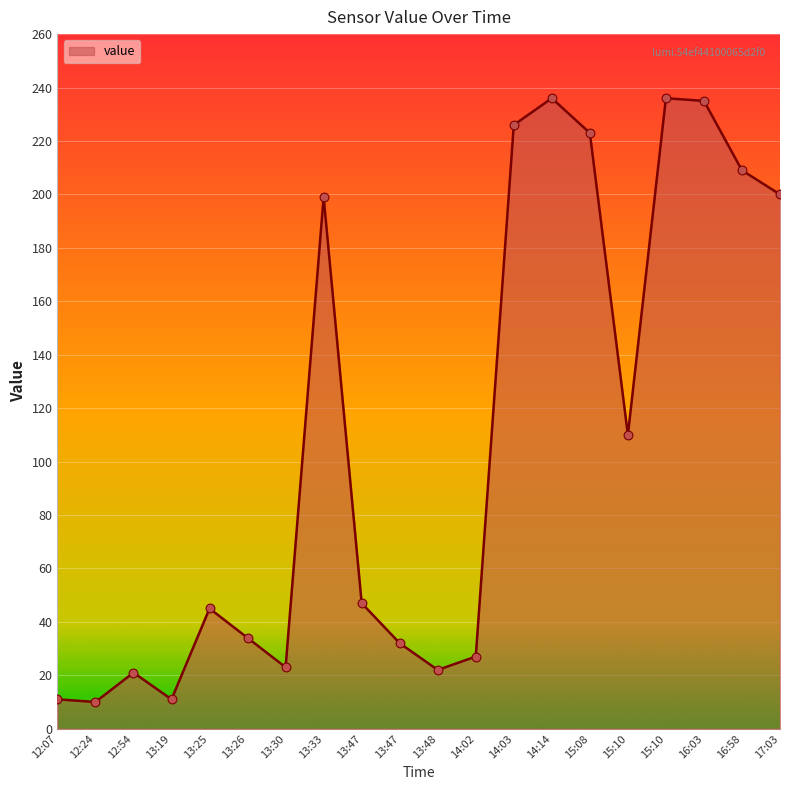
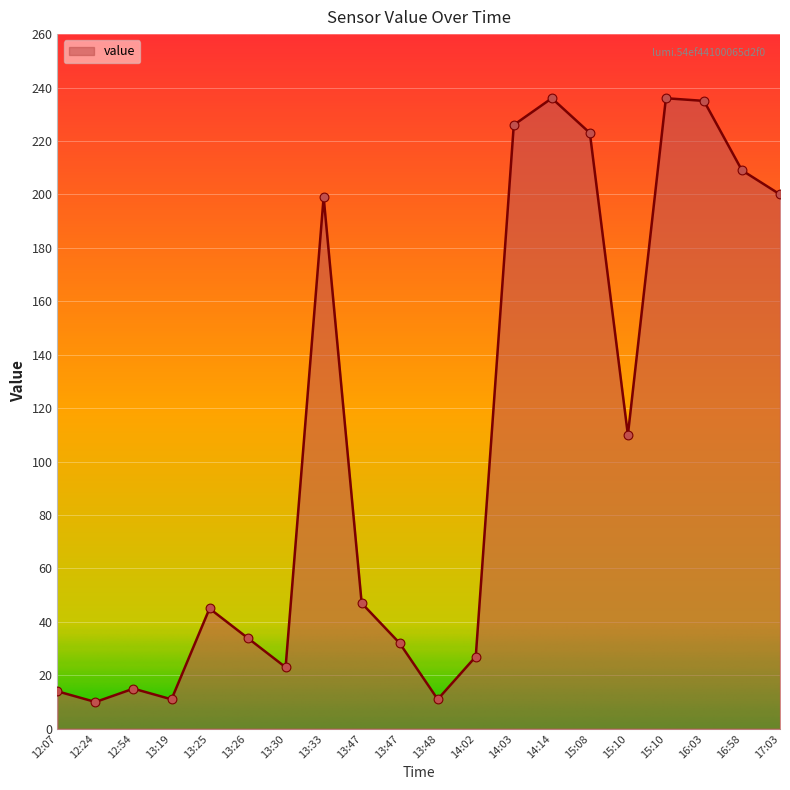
  {
-   "12:07": 11,
+   "12:07": 14,
    "12:24": 10,
-   "12:54": 21,
+   "12:54": 15,
    "13:19": 11,
    "13:25": 45,
    "13:26": 34,
    "13:30": 23,
    "13:33": 199,
-   "13:48": 22,
+   "13:48": 11,
    "14:02": 27,
    "14:03": 226,
    "14:14": 236,
    "15:08": 223,
    "16:03": 235,
    "16:58": 209,
    "17:03": 200
  }
